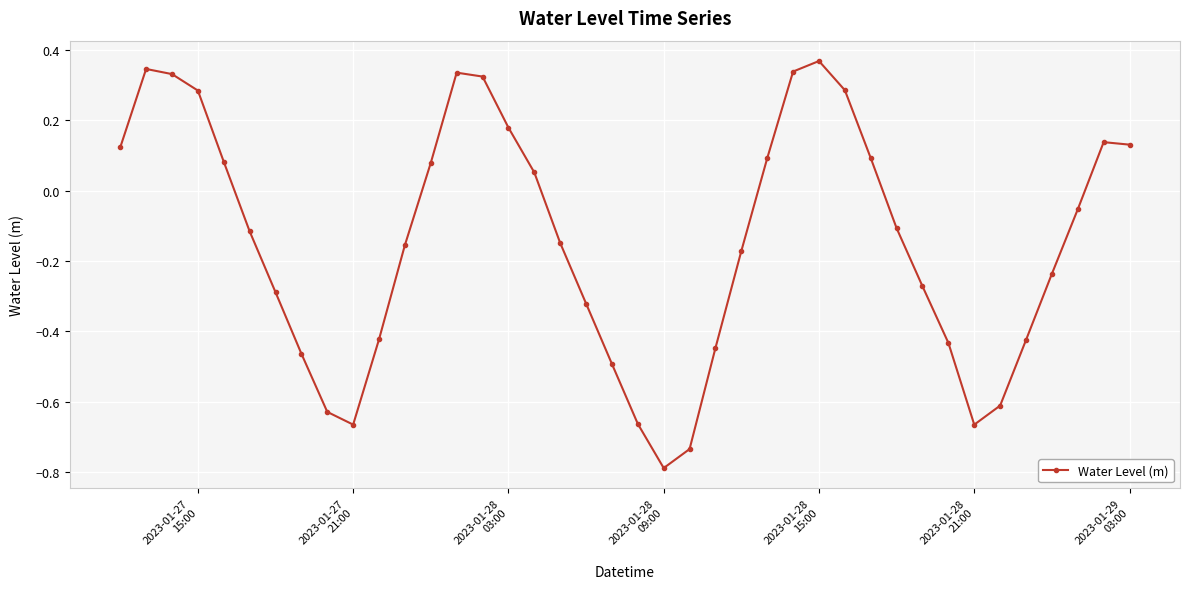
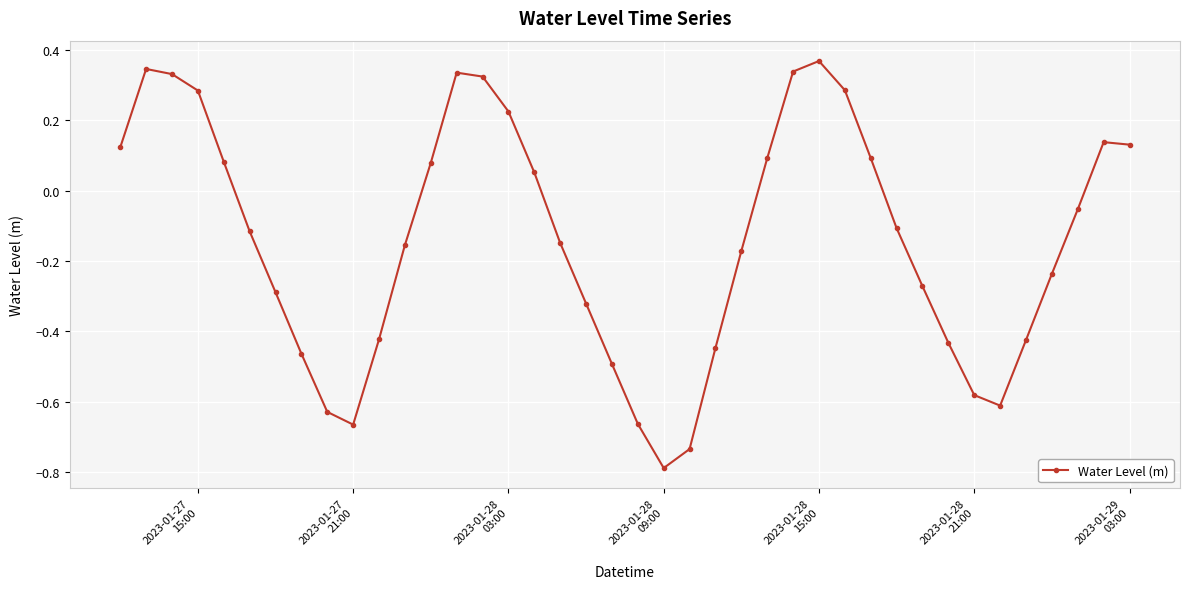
  {
    "2023-01-27 15:00": 0.28,
    "2023-01-27 21:00": -0.66,
-   "2023-01-28 03:00": 0.18,
+   "2023-01-28 03:00": 0.22,
    "2023-01-28 09:00": -0.79,
    "2023-01-28 15:00": 0.37,
-   "2023-01-28 21:00": -0.66,
+   "2023-01-28 21:00": -0.58,
    "2023-01-29 03:00": 0.13
  }
